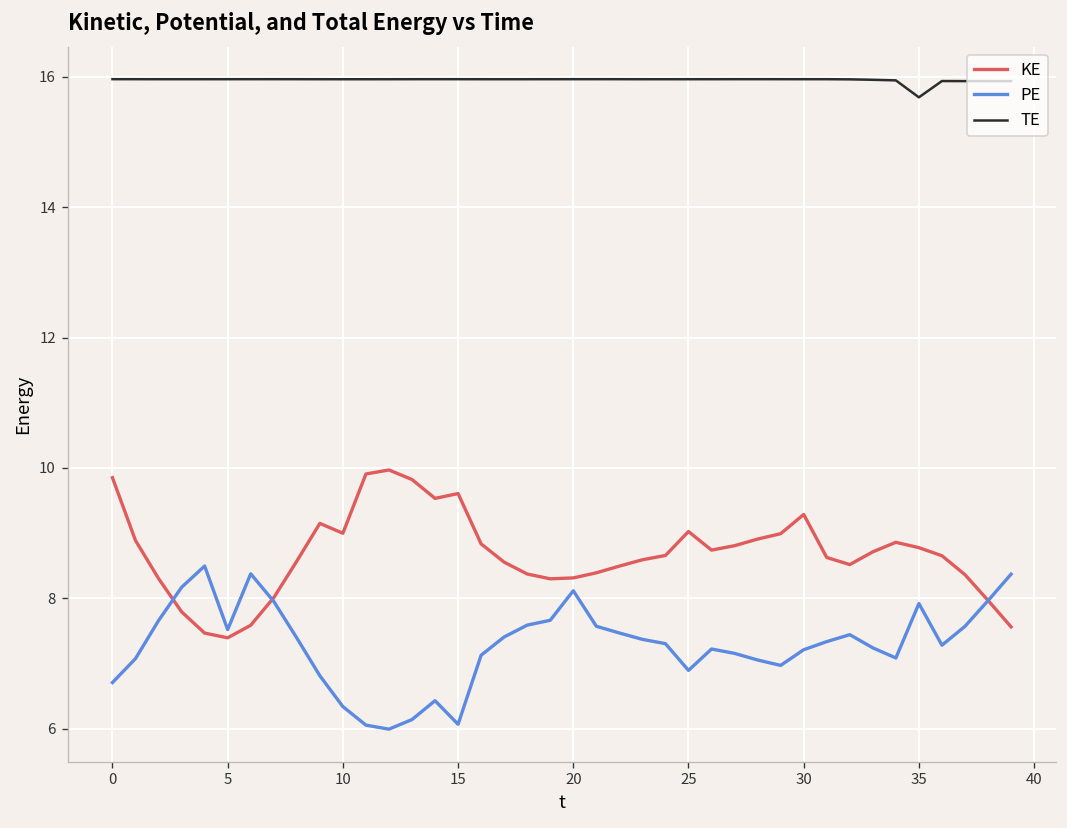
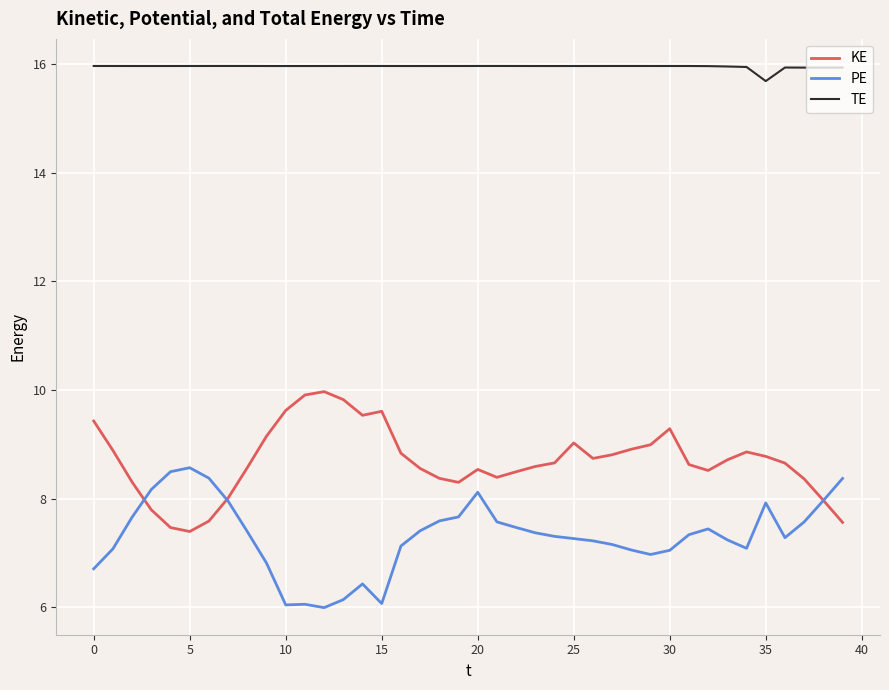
  {
    "KE": {
-     "0": 9.9,
+     "0": 9.4,
      "5": 7.4,
-     "10": 9.0,
+     "10": 9.6,
      "15": 9.6,
-     "20": 8.3,
+     "20": 8.5,
      "25": 9.0,
      "30": 9.3,
      "35": 8.8
    },
    "PE": {
      "0": 6.7,
-     "5": 7.5,
-     "10": 6.3,
+     "5": 8.6,
+     "10": 6.0,
      "15": 6.1,
      "20": 8.1,
-     "25": 6.9,
-     "30": 7.2,
+     "25": 7.3,
+     "30": 7.0,
      "35": 7.9
    },
    "TE": {
      "0": 16.0,
      "5": 16.0,
      "10": 16.0,
      "15": 16.0,
      "20": 16.0,
      "25": 16.0,
      "30": 16.0,
      "35": 15.7
    }
  }
